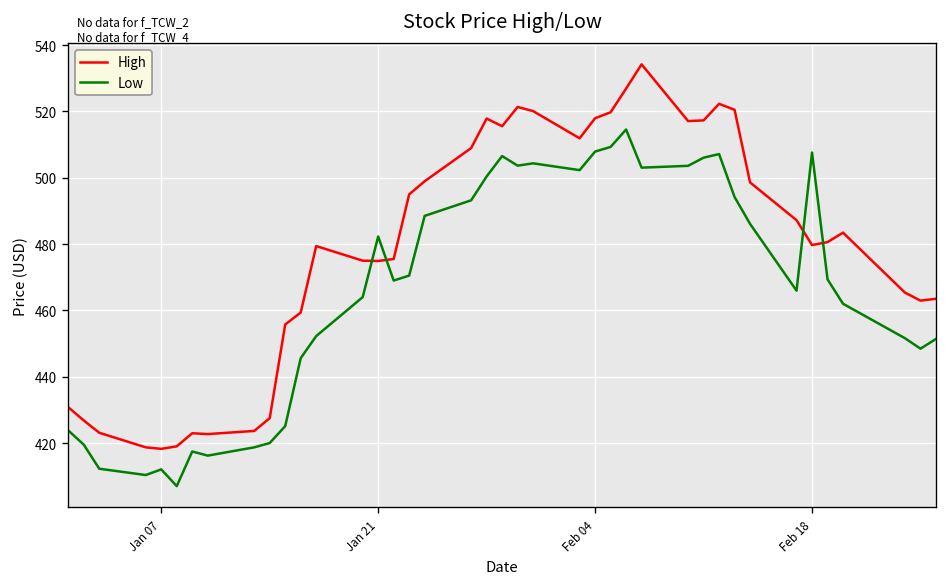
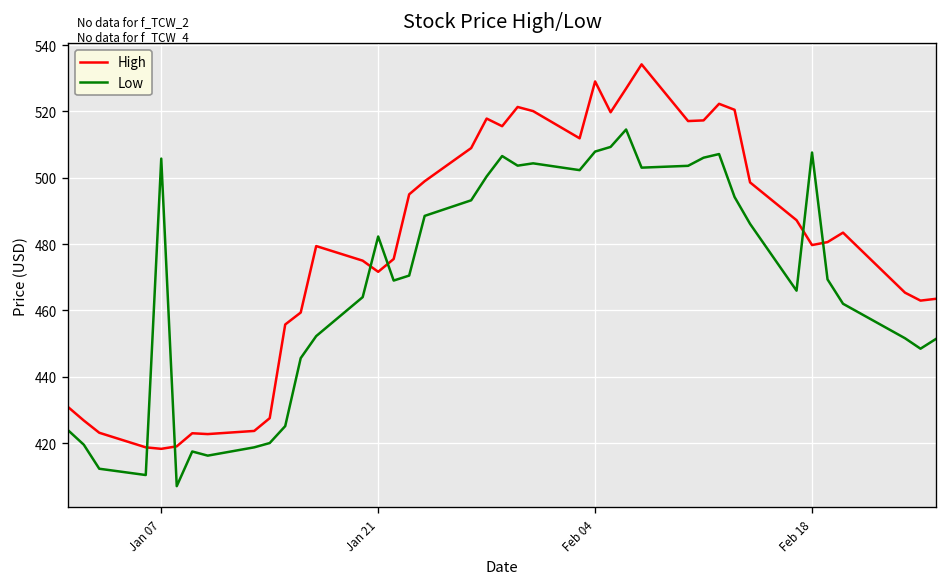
  {
    "High": {
      "Jan 07": 418,
-     "Jan 21": 475,
-     "Feb 04": 518,
+     "Jan 21": 472,
+     "Feb 04": 529,
      "Feb 18": 480
    },
    "Low": {
-     "Jan 07": 412,
+     "Jan 07": 506,
      "Jan 21": 482,
      "Feb 04": 508,
      "Feb 18": 508
    }
  }
